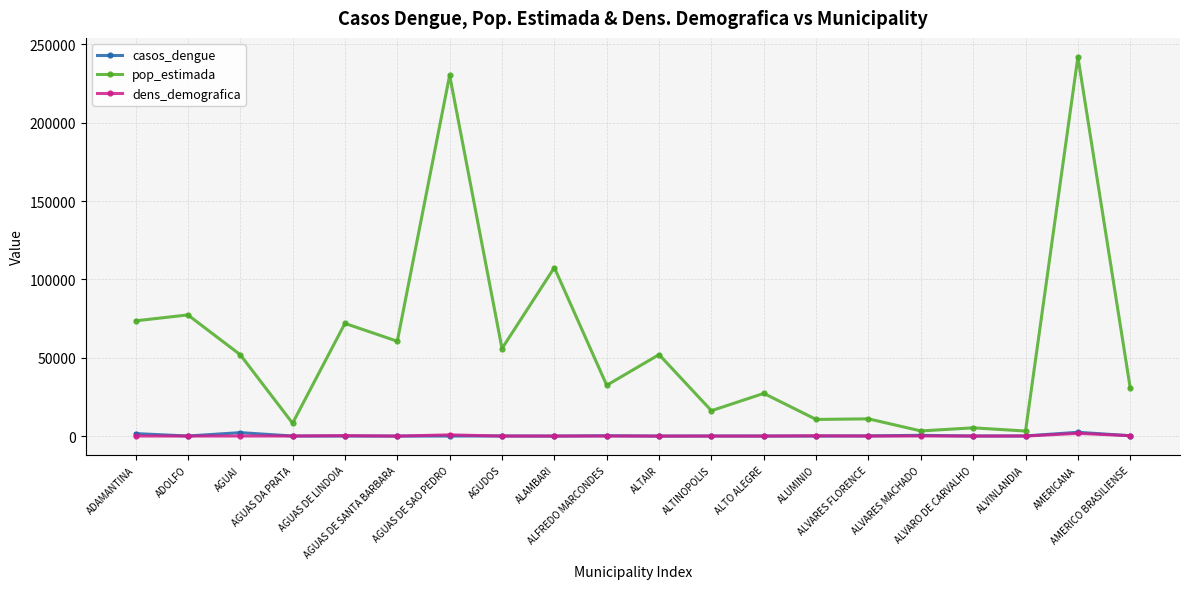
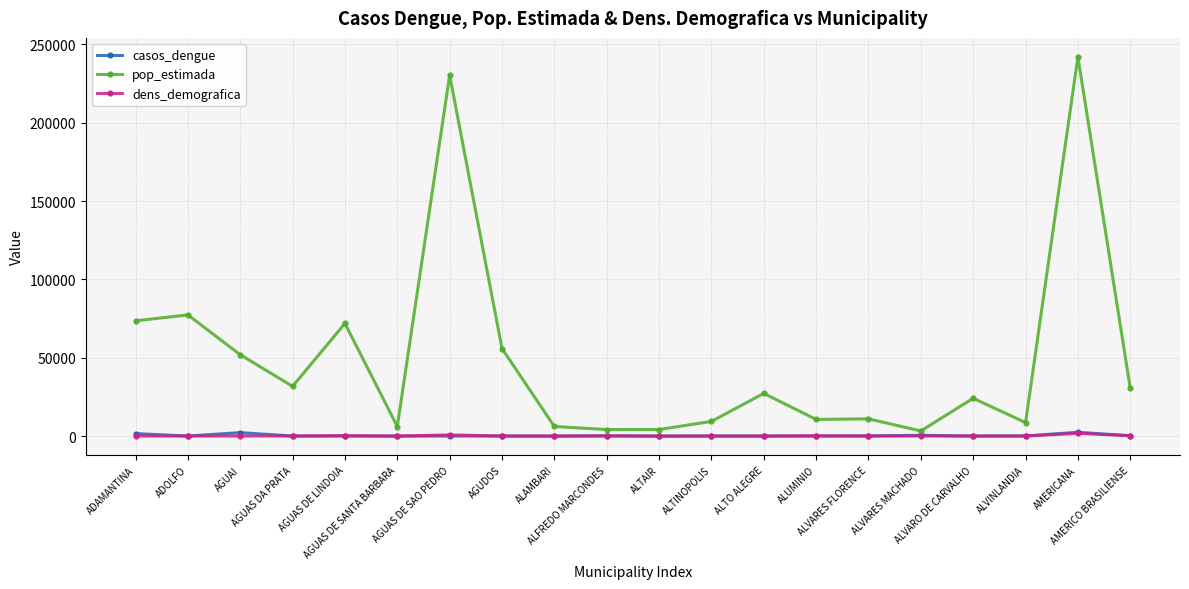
  {
    "casos_dengue": {
      "AGUAI": 2000
    },
    "pop_estimada": {
      "ADAMANTINA": 74000,
      "ADOLFO": 77000,
      "AGUAI": 52000,
-     "AGUAS DA PRATA": 8000,
+     "AGUAS DA PRATA": 32000,
      "AGUAS DE LINDOIA": 72000,
-     "AGUAS DE SANTA BARBARA": 61000,
+     "AGUAS DE SANTA BARBARA": 6000,
      "AGUAS DE SAO PEDRO": 230000,
      "AGUDOS": 56000,
-     "ALAMBARI": 108000,
-     "ALFREDO MARCONDES": 32000,
-     "ALTAIR": 52000,
-     "ALTINOPOLIS": 16000,
+     "ALAMBARI": 6000,
+     "ALFREDO MARCONDES": 4000,
+     "ALTAIR": 4000,
+     "ALTINOPOLIS": 9000,
      "ALTO ALEGRE": 27000,
      "ALUMINIO": 11000,
      "ALVARES FLORENCE": 11000,
      "ALVARES MACHADO": 3000,
-     "ALVARO DE CARVALHO": 5000,
-     "ALVINLANDIA": 3000,
+     "ALVARO DE CARVALHO": 24000,
+     "ALVINLANDIA": 9000,
      "AMERICANA": 242000,
      "AMERICO BRASILIENSE": 31000
    },
    "dens_demografica": {
      "AGUAI": 0
    }
  }
